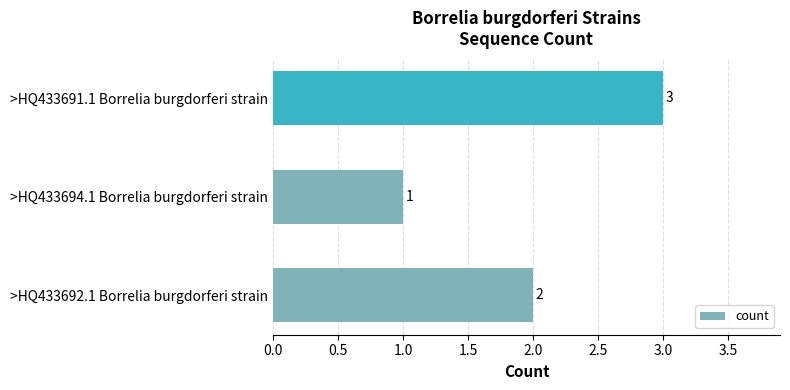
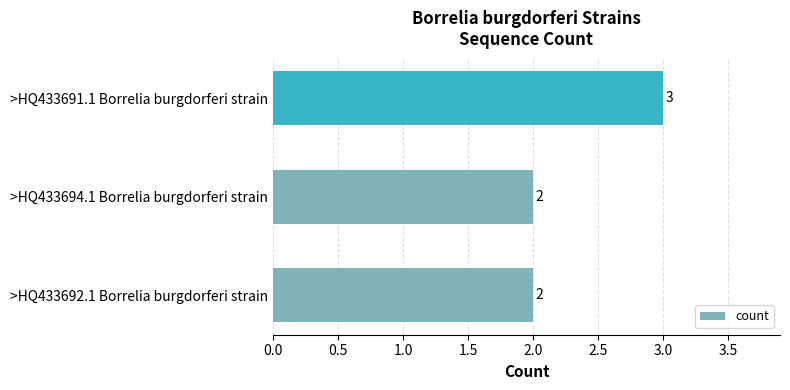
  {
    ">HQ433691.1 Borrelia burgdorferi strain": 3,
-   ">HQ433694.1 Borrelia burgdorferi strain": 1,
+   ">HQ433694.1 Borrelia burgdorferi strain": 2,
    ">HQ433692.1 Borrelia burgdorferi strain": 2
  }
